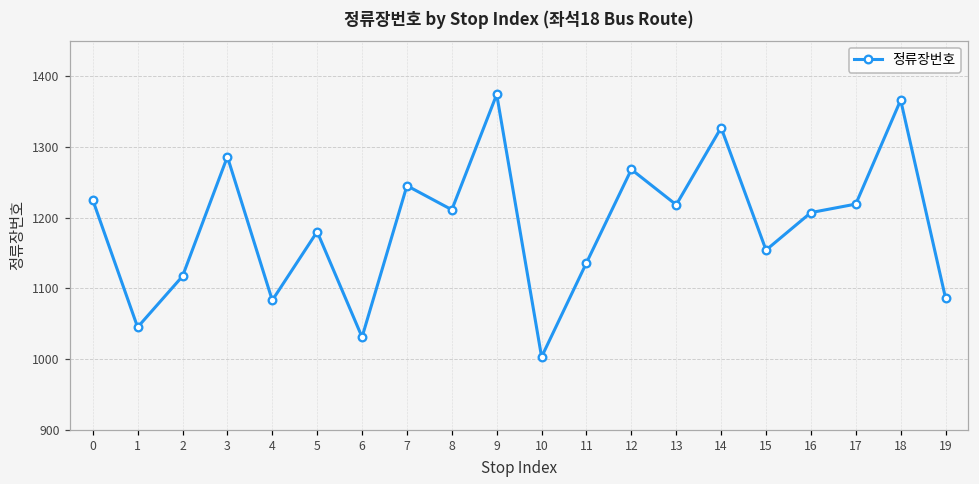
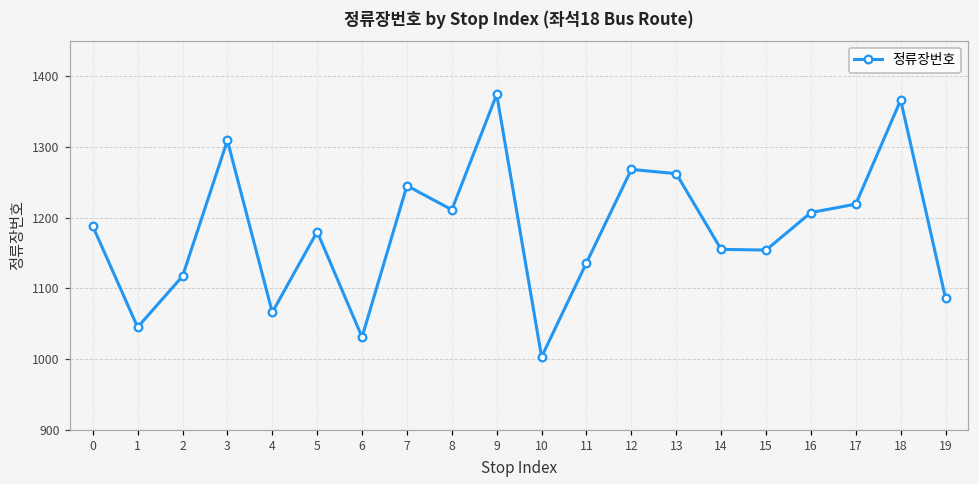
  {
-   "0": 1230,
+   "0": 1190,
    "1": 1050,
    "2": 1120,
-   "3": 1290,
-   "4": 1080,
+   "3": 1310,
+   "4": 1070,
    "5": 1180,
    "6": 1030,
    "7": 1250,
    "8": 1210,
    "9": 1370,
    "10": 1000,
    "11": 1140,
    "12": 1270,
-   "13": 1220,
-   "14": 1330,
+   "13": 1260,
+   "14": 1160,
    "15": 1150,
    "16": 1210,
    "17": 1220,
    "18": 1370,
    "19": 1090
  }
